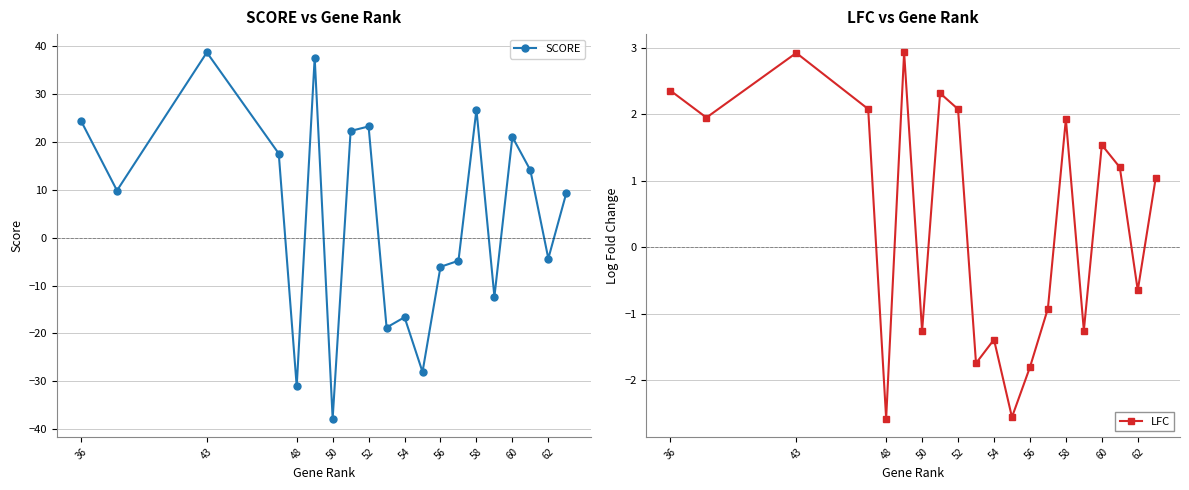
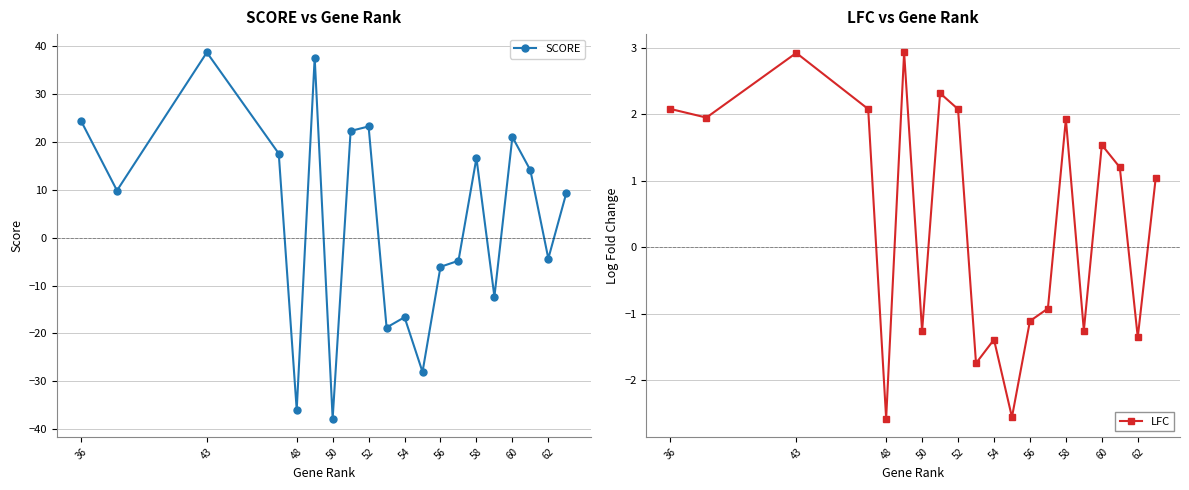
  {
    "SCORE vs Gene Rank": {
      "36": 24,
      "43": 39,
-     "48": -31,
+     "48": -36,
      "50": -38,
      "52": 23,
      "54": -17,
      "56": -6,
-     "58": 27,
+     "58": 17,
      "60": 21,
      "62": -4
    },
    "LFC vs Gene Rank": {
-     "36": 2.4,
+     "36": 2.1,
      "43": 2.9,
      "48": -2.6,
      "50": -1.3,
      "52": 2.1,
      "54": -1.4,
-     "56": -1.8,
+     "56": -1.1,
      "58": 1.9,
      "60": 1.5,
-     "62": -0.7
+     "62": -1.4
    }
  }
